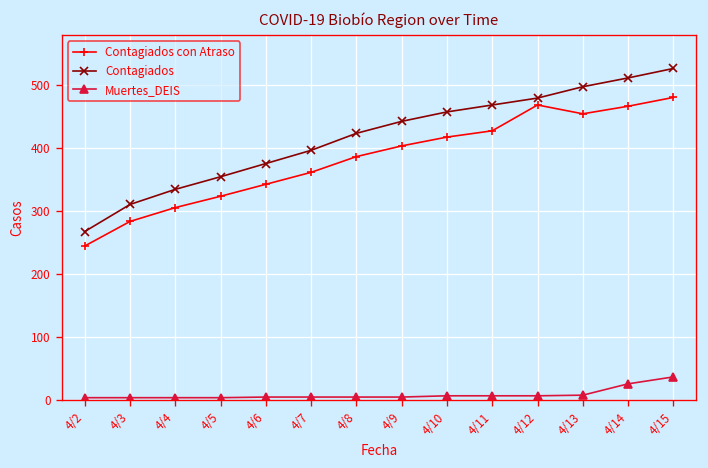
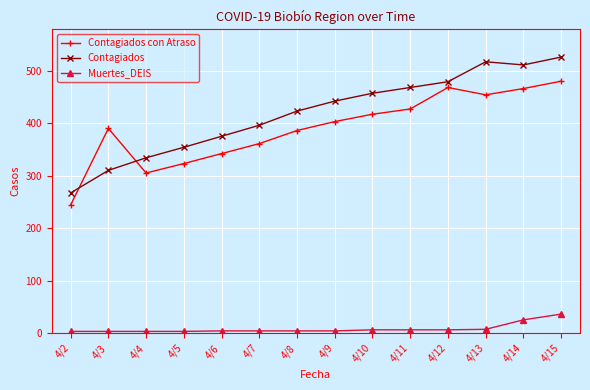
  {
    "Contagiados con Atraso": {
      "4/2": 240,
-     "4/3": 280,
+     "4/3": 390,
      "4/4": 310,
      "4/5": 320,
      "4/6": 340,
      "4/7": 360,
      "4/8": 390,
      "4/9": 400,
      "4/10": 420,
      "4/11": 430,
      "4/12": 470,
      "4/13": 450,
      "4/14": 470,
      "4/15": 480
    },
    "Contagiados": {
      "4/2": 270,
      "4/3": 310,
      "4/4": 330,
      "4/5": 350,
      "4/6": 380,
      "4/7": 400,
      "4/8": 420,
      "4/9": 440,
      "4/10": 460,
      "4/11": 470,
      "4/12": 480,
-     "4/13": 500,
+     "4/13": 520,
      "4/14": 510,
      "4/15": 530
    },
    "Muertes_DEIS": {
      "4/2": 0,
      "4/3": 0,
      "4/4": 0,
      "4/5": 0,
      "4/6": 0,
      "4/7": 0,
      "4/8": 0,
      "4/9": 0,
      "4/10": 10,
      "4/11": 10,
      "4/12": 10,
      "4/13": 10,
      "4/14": 30,
      "4/15": 40
    }
  }
